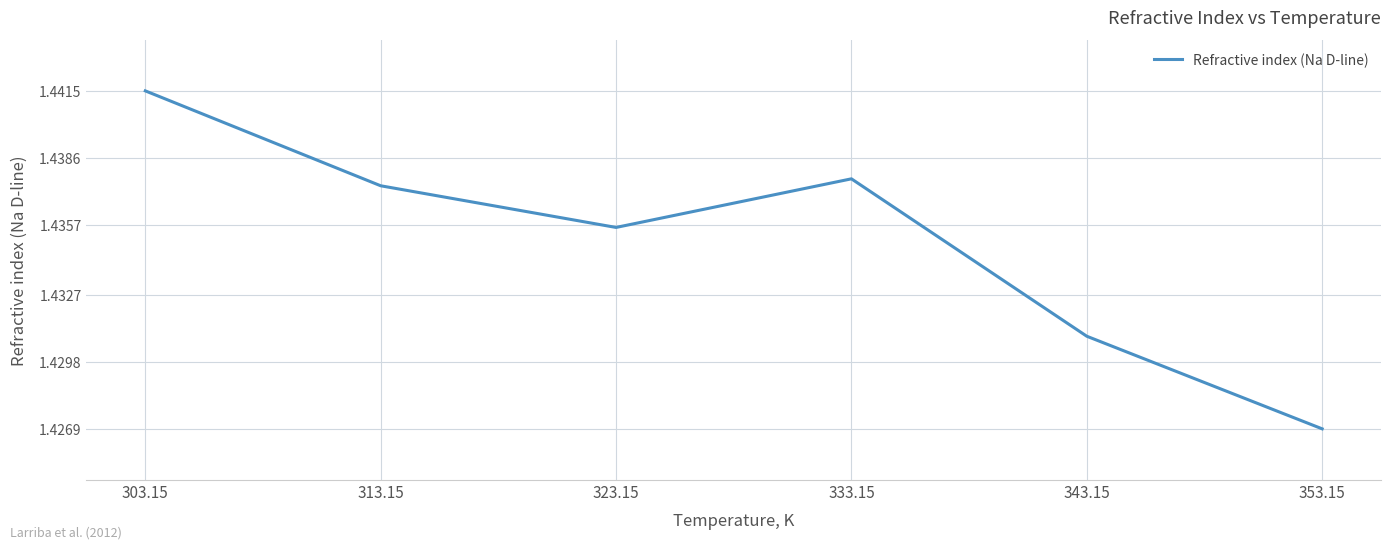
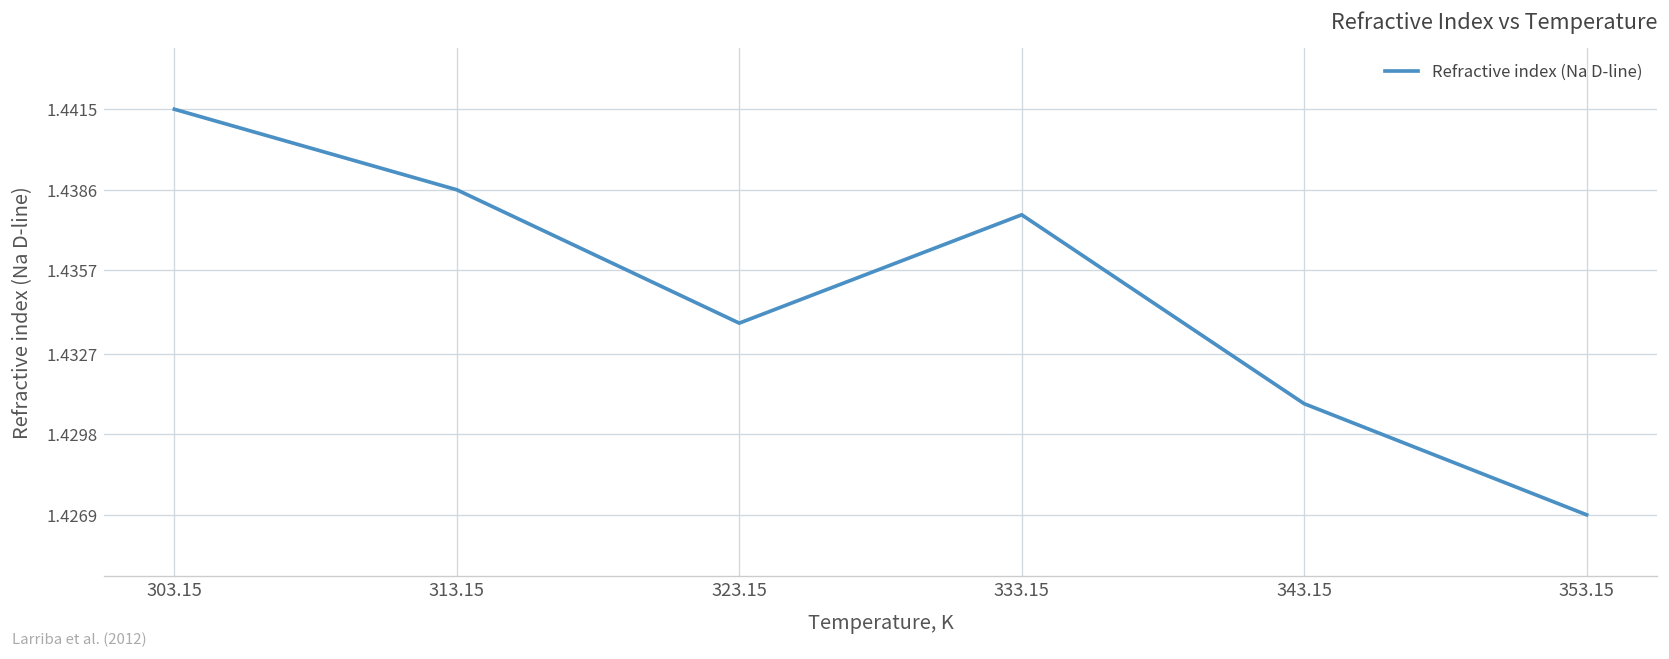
  {
    "303.15": 1.4415,
-   "313.15": 1.4374,
-   "323.15": 1.4356,
+   "313.15": 1.4386,
+   "323.15": 1.4338,
    "333.15": 1.4377,
    "343.15": 1.4309,
    "353.15": 1.4269
  }
